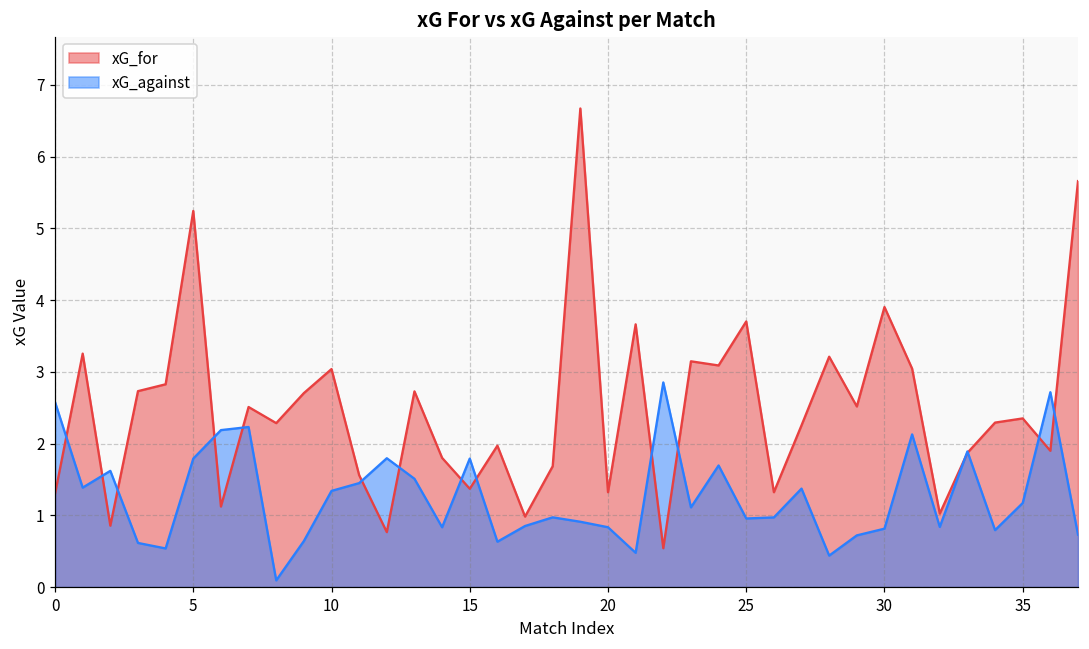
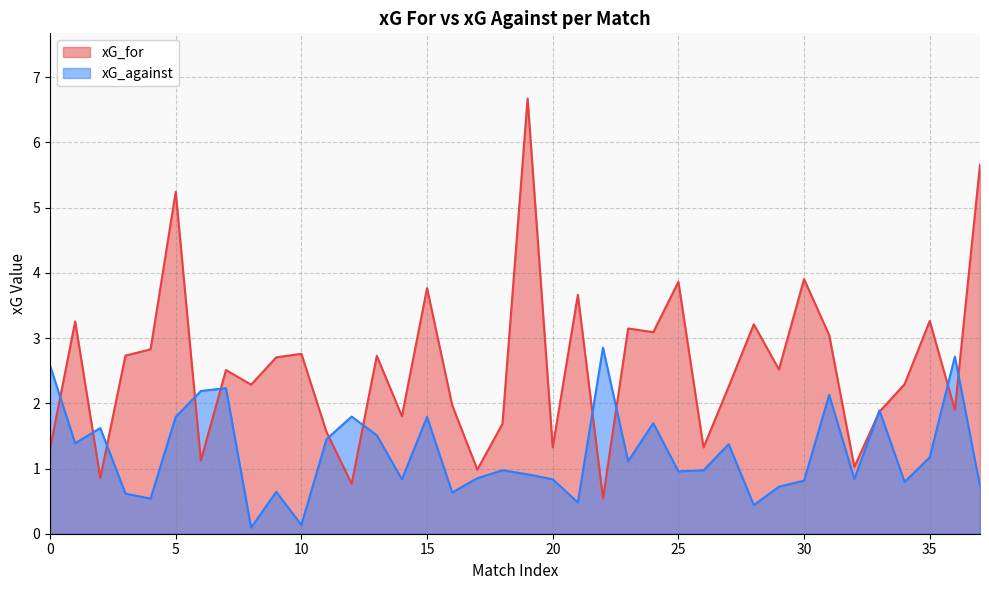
  {
    "xG_for": {
      "0": 1.3,
      "5": 5.2,
-     "10": 3.0,
-     "15": 1.4,
+     "10": 2.8,
+     "15": 3.8,
      "20": 1.3,
-     "25": 3.7,
+     "25": 3.9,
      "30": 3.9,
-     "35": 2.4
+     "35": 3.3
    },
    "xG_against": {
      "0": 2.6,
      "5": 1.8,
-     "10": 1.3,
+     "10": 0.1,
      "15": 1.8,
      "20": 0.8,
      "25": 1.0,
      "30": 0.8,
      "35": 1.2
    }
  }
